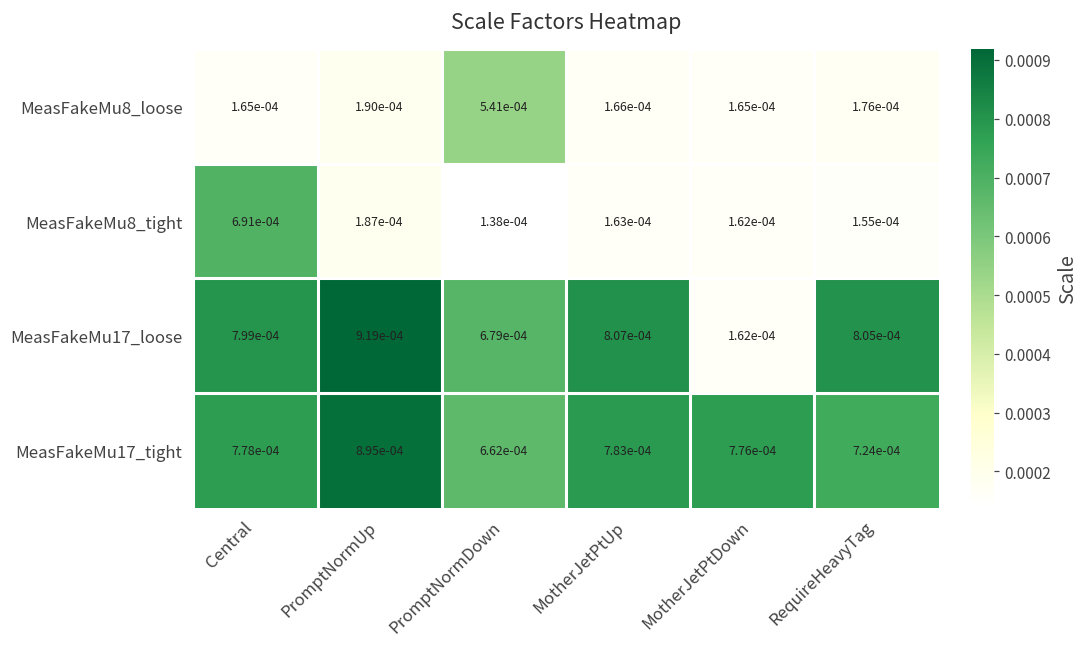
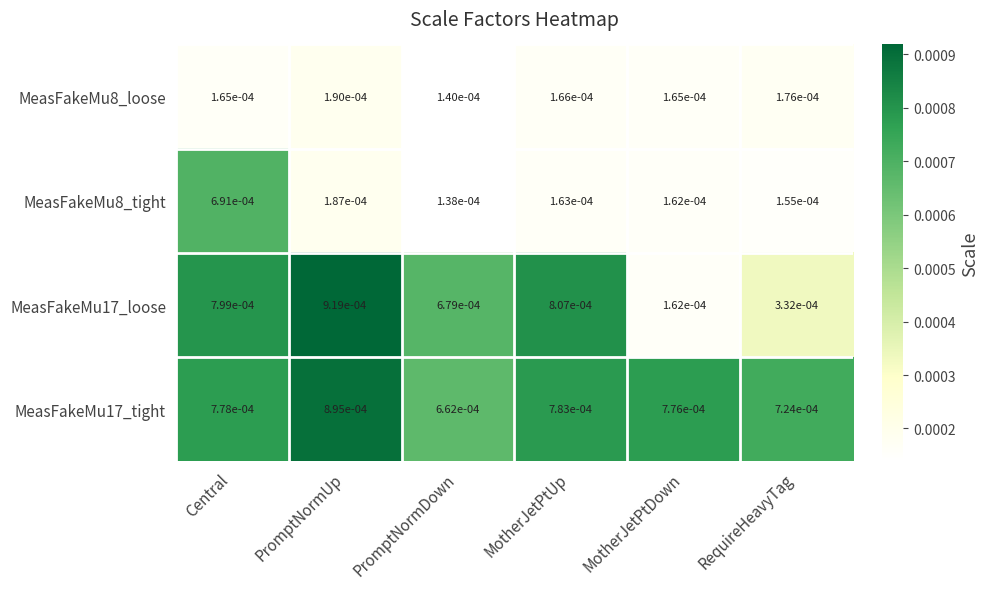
  {
    "MeasFakeMu8_loose": {
      "Central": "1.65e-04",
      "PromptNormUp": "1.90e-04",
-     "PromptNormDown": "5.41e-04",
+     "PromptNormDown": "1.40e-04",
      "MotherJetPtUp": "1.66e-04",
      "MotherJetPtDown": "1.65e-04",
      "RequireHeavyTag": "1.76e-04"
    },
    "MeasFakeMu8_tight": {
      "Central": "6.91e-04",
      "PromptNormUp": "1.87e-04",
      "PromptNormDown": "1.38e-04",
      "MotherJetPtUp": "1.63e-04",
      "MotherJetPtDown": "1.62e-04",
      "RequireHeavyTag": "1.55e-04"
    },
    "MeasFakeMu17_loose": {
      "Central": "7.99e-04",
      "PromptNormUp": "9.19e-04",
      "PromptNormDown": "6.79e-04",
      "MotherJetPtUp": "8.07e-04",
      "MotherJetPtDown": "1.62e-04",
-     "RequireHeavyTag": "8.05e-04"
+     "RequireHeavyTag": "3.32e-04"
    },
    "MeasFakeMu17_tight": {
      "Central": "7.78e-04",
      "PromptNormUp": "8.95e-04",
      "PromptNormDown": "6.62e-04",
      "MotherJetPtUp": "7.83e-04",
      "MotherJetPtDown": "7.76e-04",
      "RequireHeavyTag": "7.24e-04"
    }
  }
